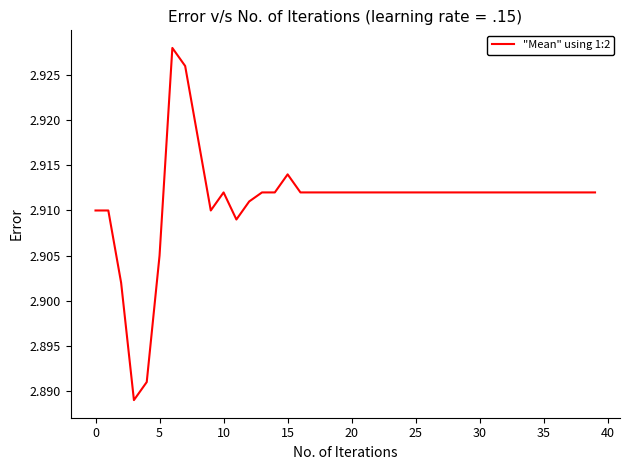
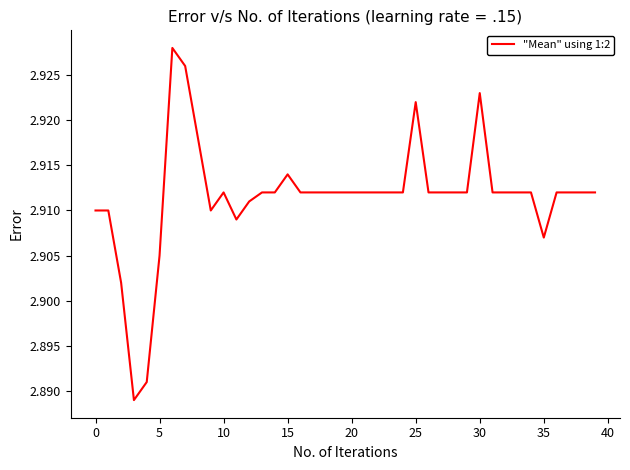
  {
    "0": 2.910,
    "5": 2.905,
    "10": 2.912,
    "15": 2.914,
    "20": 2.912,
-   "25": 2.912,
-   "30": 2.912,
-   "35": 2.912
+   "25": 2.922,
+   "30": 2.923,
+   "35": 2.907
  }
